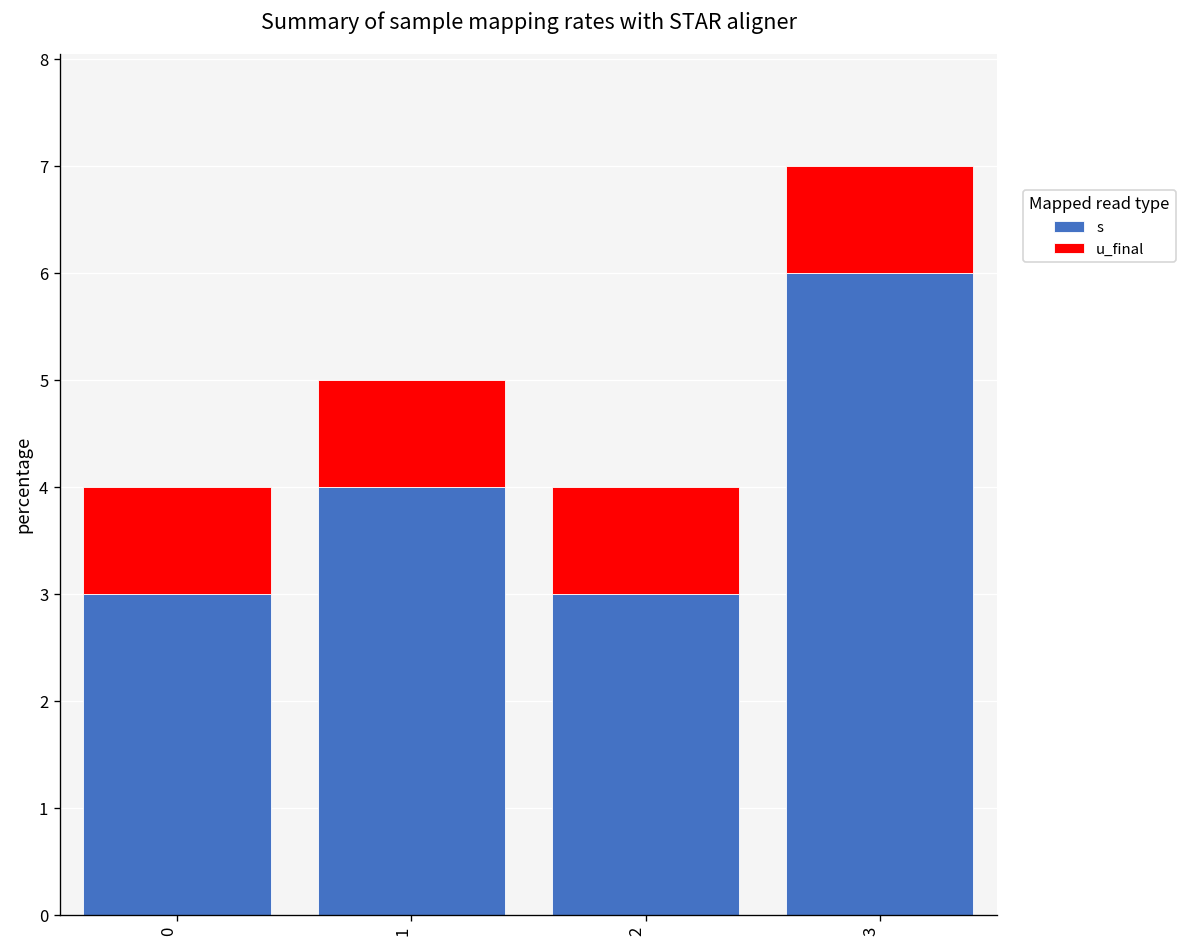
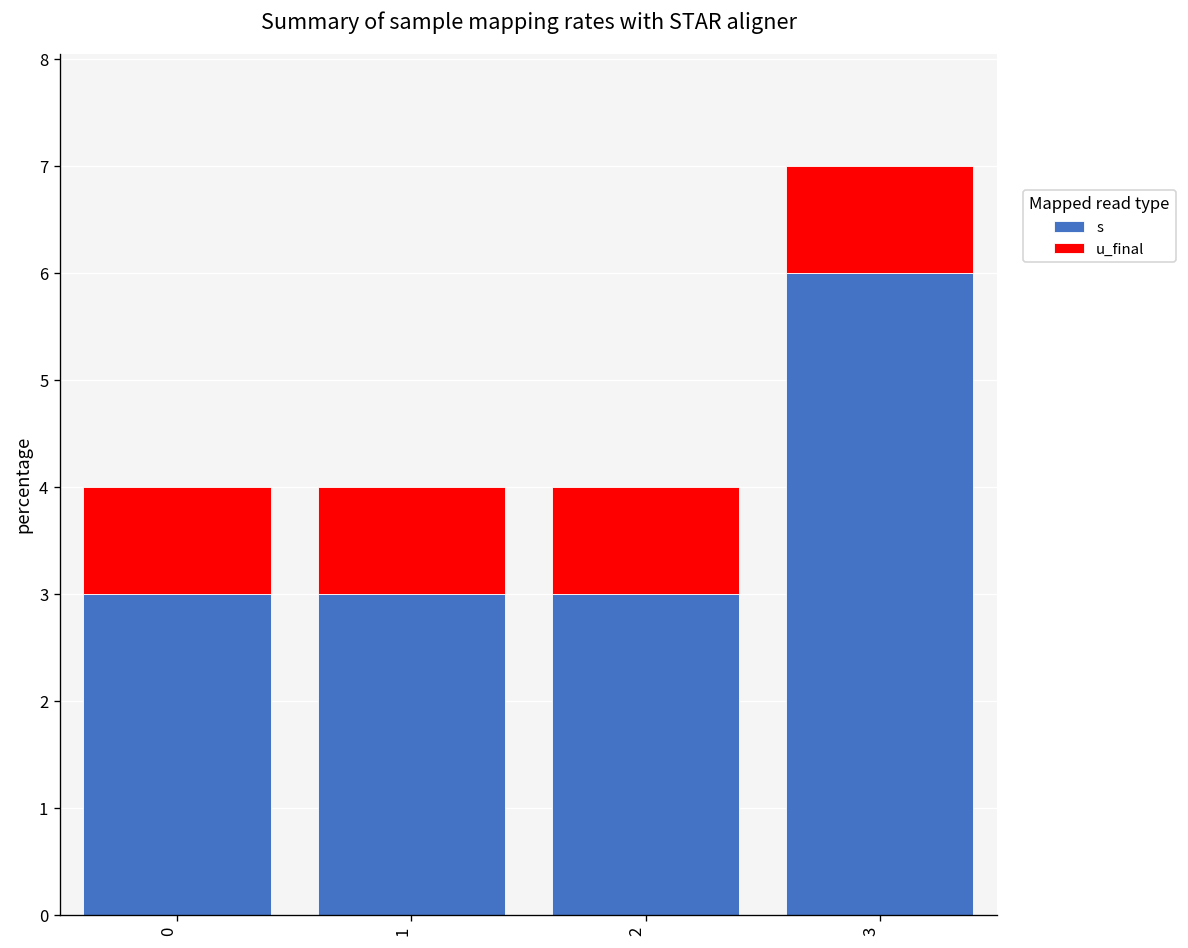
  {
    "s": {
      "0": 3,
-     "1": 4,
+     "1": 3,
      "2": 3,
      "3": 6
    },
    "u_final": {
      "0": 1,
      "1": 1,
      "2": 1,
      "3": 1
    }
  }
